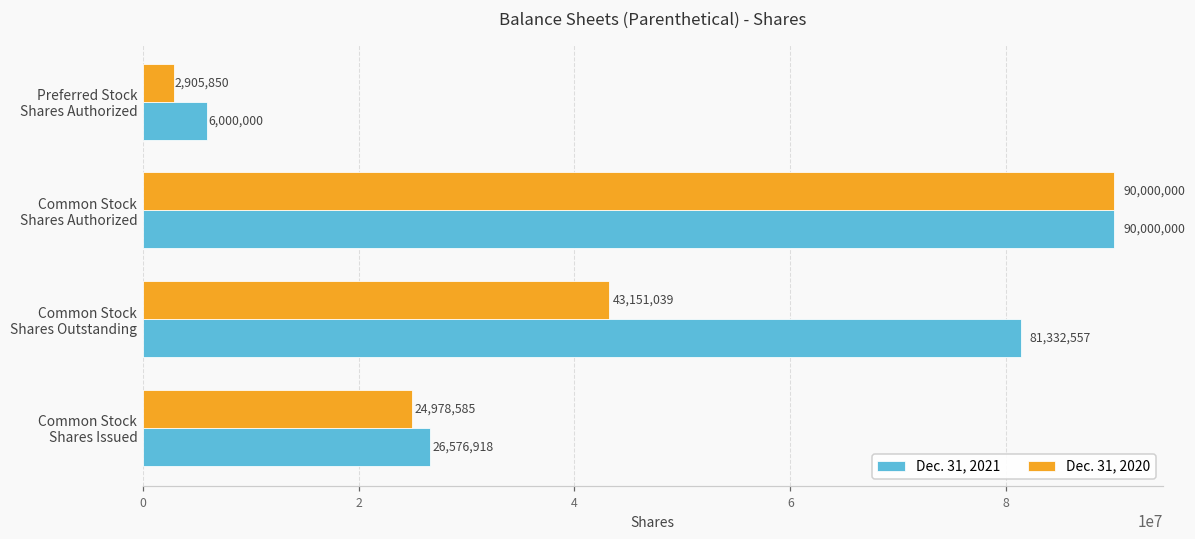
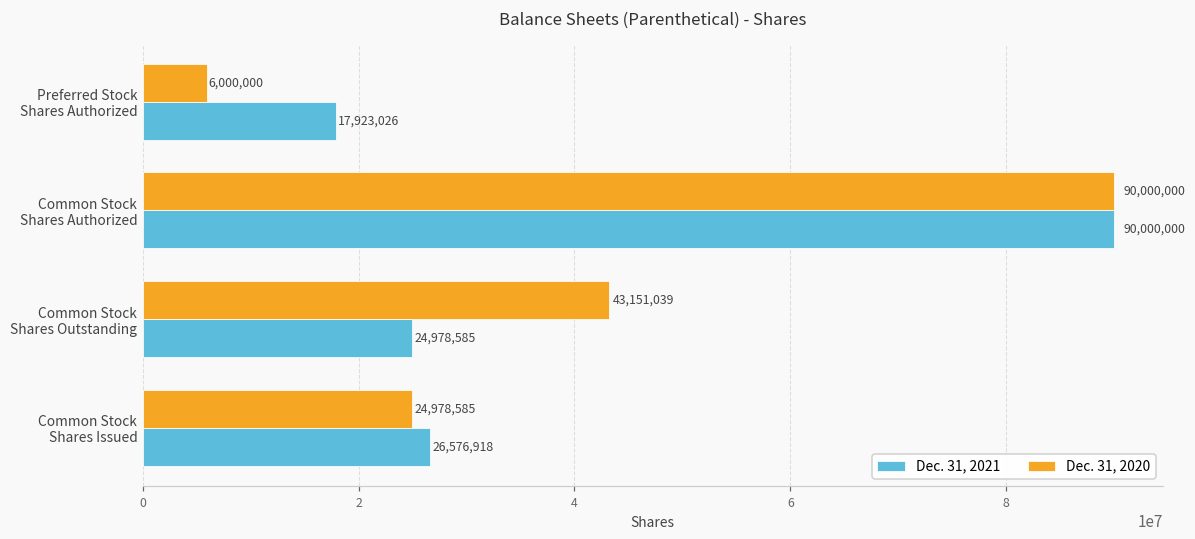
  {
    "Dec. 31, 2021": {
-     "Preferred Stock Shares Authorized": "6,000,000",
+     "Preferred Stock Shares Authorized": "17,923,026",
      "Common Stock Shares Authorized": "90,000,000",
-     "Common Stock Shares Outstanding": "81,332,557",
+     "Common Stock Shares Outstanding": "24,978,585",
      "Common Stock Shares Issued": "26,576,918"
    },
    "Dec. 31, 2020": {
-     "Preferred Stock Shares Authorized": "2,905,850",
+     "Preferred Stock Shares Authorized": "6,000,000",
      "Common Stock Shares Authorized": "90,000,000",
      "Common Stock Shares Outstanding": "43,151,039",
      "Common Stock Shares Issued": "24,978,585"
    }
  }
